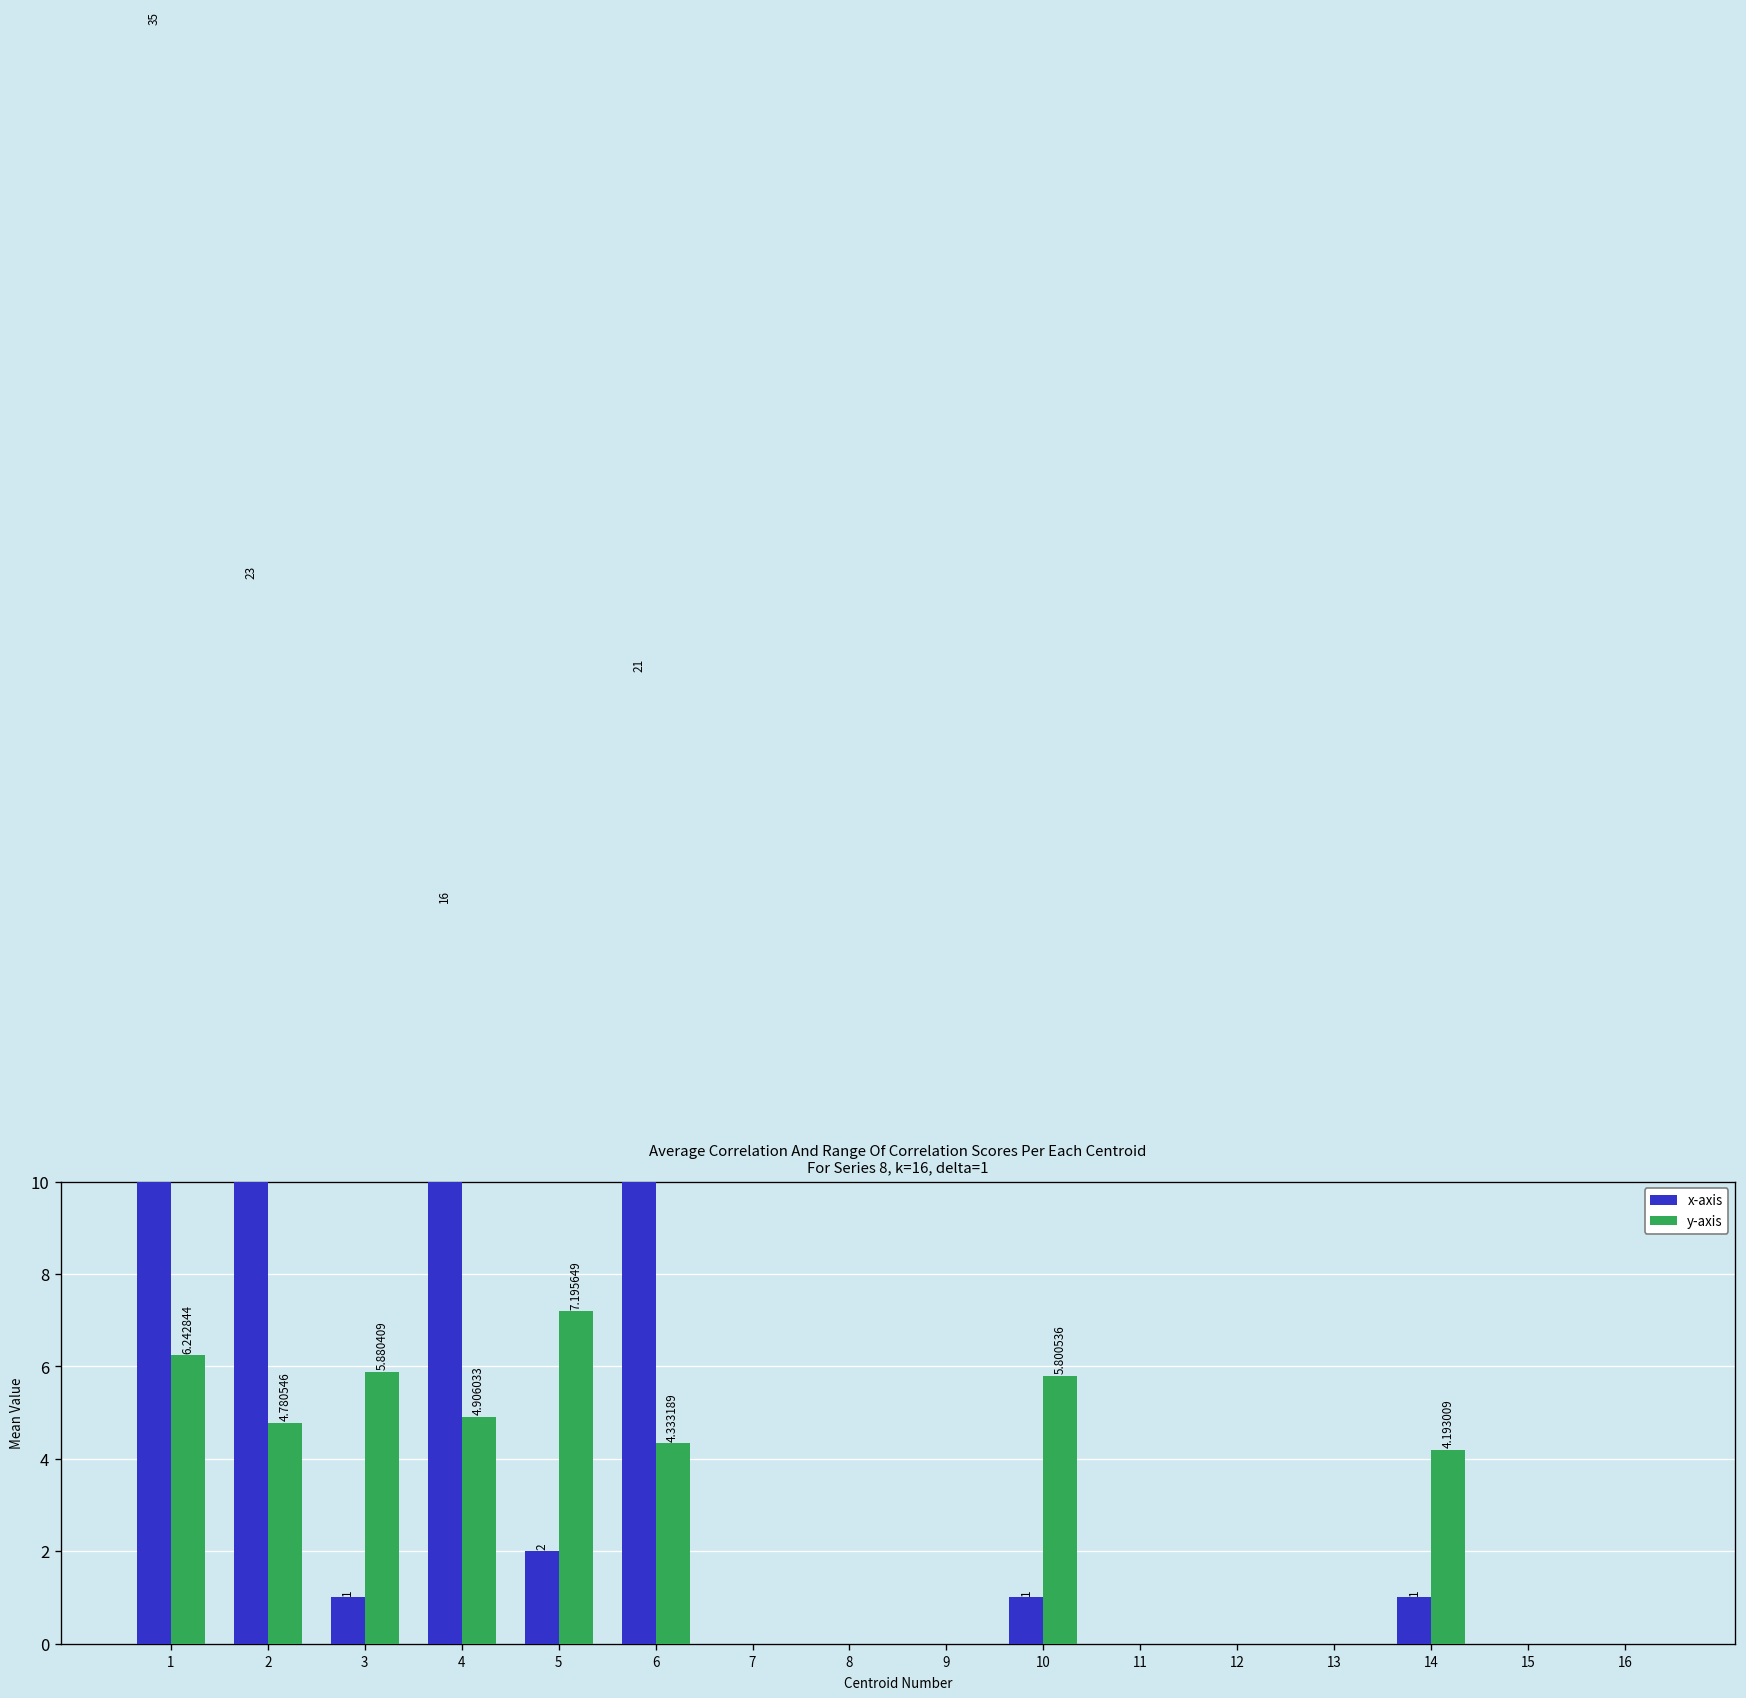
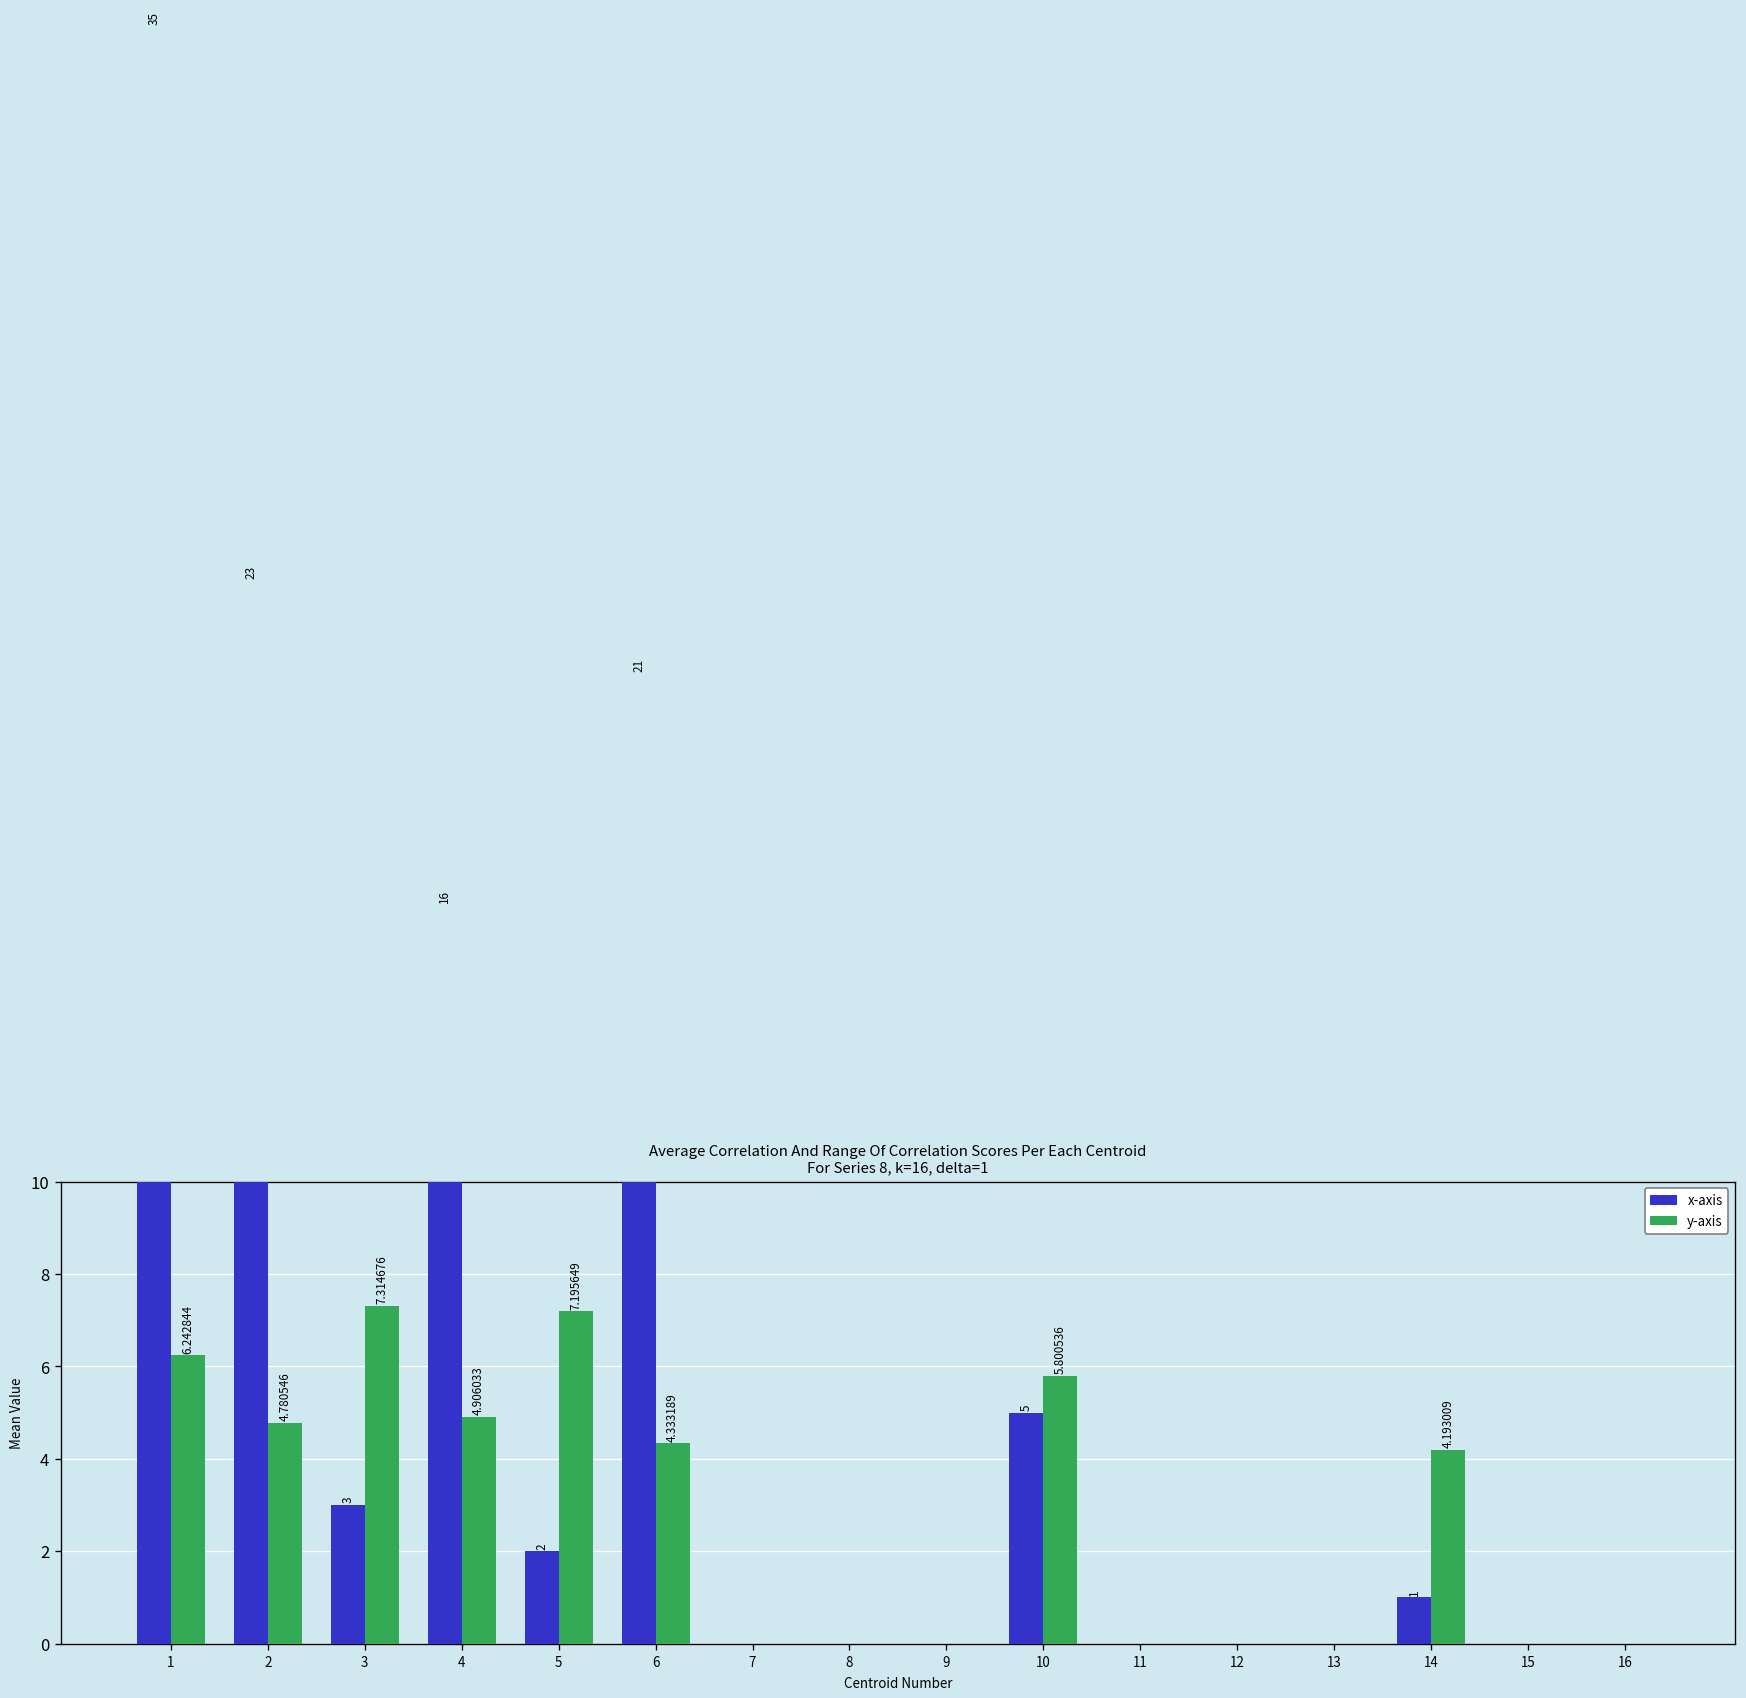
  {
    "x-axis": {
-     "3": 1,
+     "3": 3,
      "5": 2,
-     "10": 1,
+     "10": 5,
      "14": 1
    },
    "y-axis": {
      "1": 6.242844,
      "2": 4.780546,
-     "3": 5.880409,
+     "3": 7.314676,
      "4": 4.906033,
      "5": 7.195649,
      "6": 4.333189,
      "10": 5.800536,
      "14": 4.193009
    }
  }
